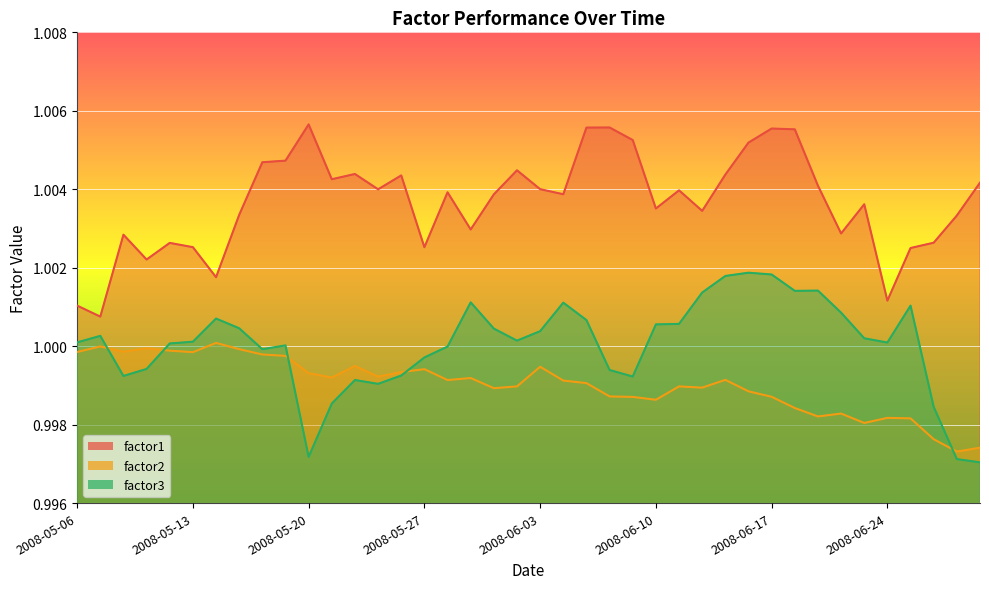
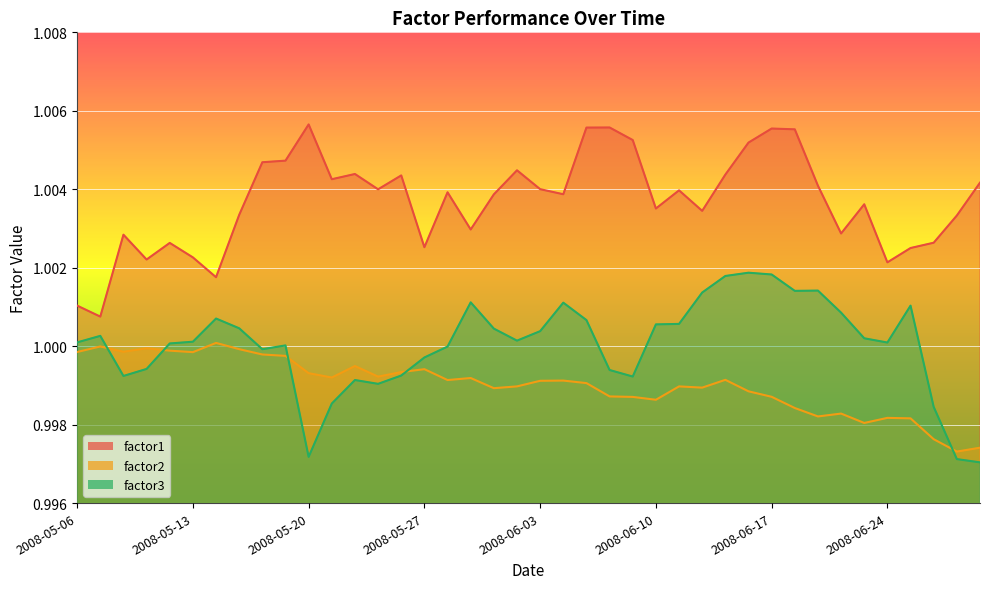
  {
    "factor1": {
      "2008-05-06": 1.0010,
-     "2008-05-13": 1.0025,
+     "2008-05-13": 1.0023,
      "2008-05-20": 1.0057,
      "2008-05-27": 1.0025,
      "2008-06-03": 1.0040,
      "2008-06-10": 1.0035,
      "2008-06-17": 1.0055,
-     "2008-06-24": 1.0012
+     "2008-06-24": 1.0021
    },
    "factor2": {
      "2008-05-06": 0.9999,
      "2008-05-13": 0.9998,
      "2008-05-20": 0.9993,
      "2008-05-27": 0.9994,
-     "2008-06-03": 0.9995,
+     "2008-06-03": 0.9991,
      "2008-06-10": 0.9986,
      "2008-06-17": 0.9987,
      "2008-06-24": 0.9982
    },
    "factor3": {
      "2008-05-06": 1.0001,
      "2008-05-13": 1.0001,
      "2008-05-20": 0.9972,
      "2008-05-27": 0.9997,
      "2008-06-03": 1.0004,
      "2008-06-10": 1.0006,
      "2008-06-17": 1.0018,
      "2008-06-24": 1.0001
    }
  }
